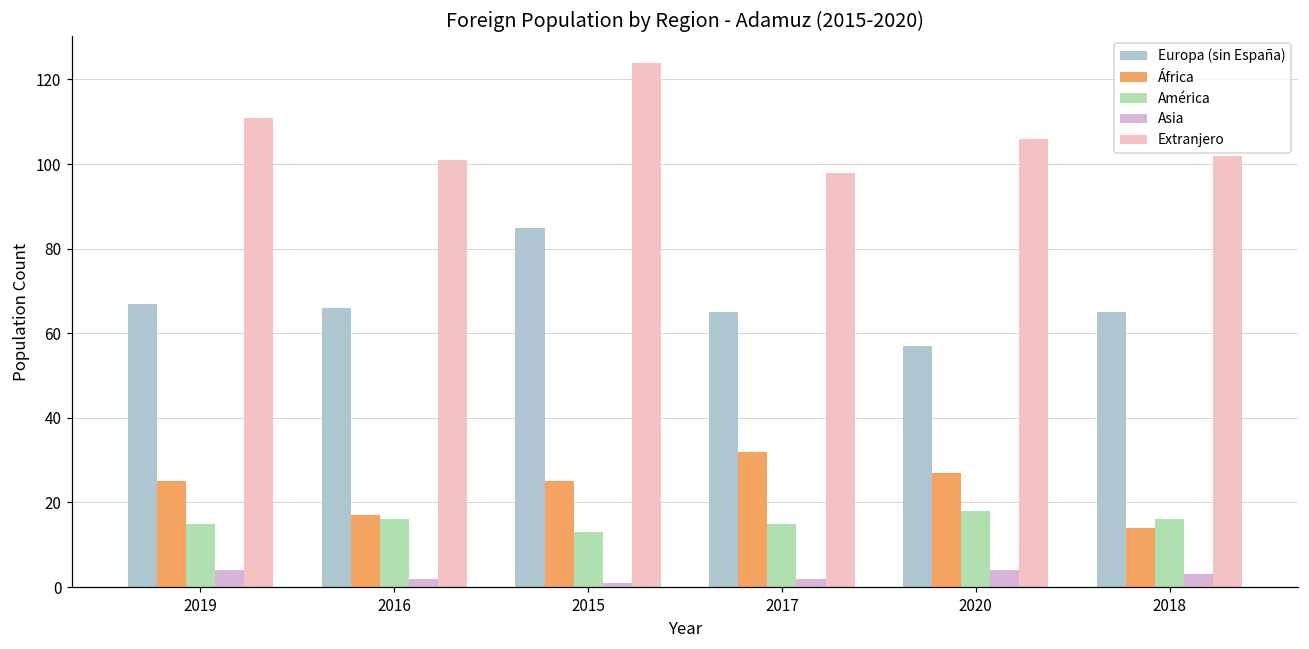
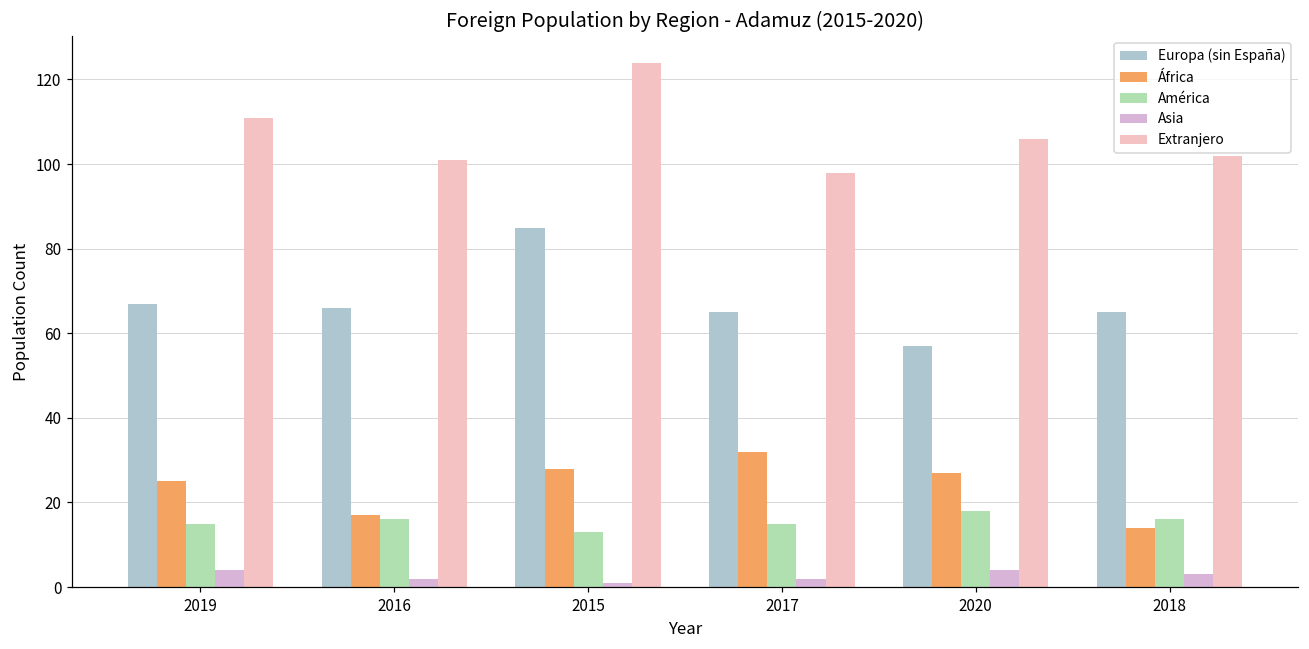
  {
    "África": {
      "2019": 25,
      "2016": 17,
-     "2015": 25,
+     "2015": 28,
      "2017": 32,
      "2020": 27,
      "2018": 14
    }
  }
